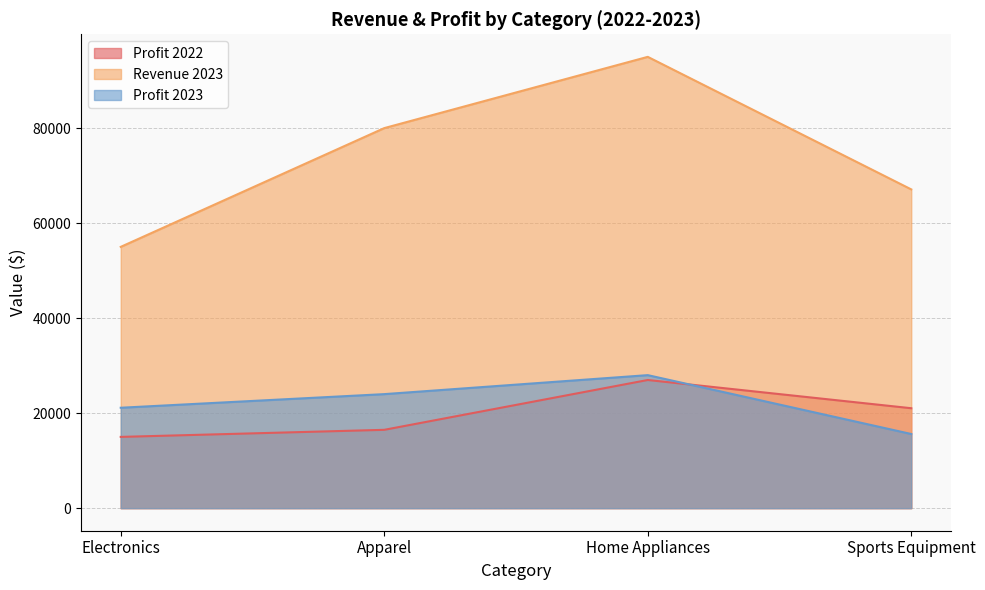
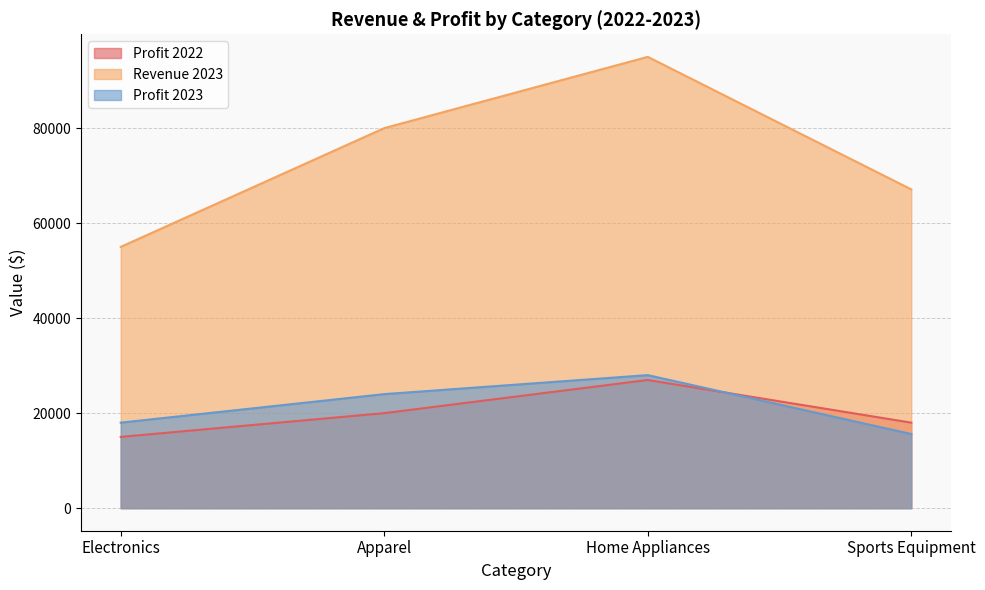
  {
    "Profit 2022": {
      "Electronics": 15000,
-     "Apparel": 16000,
+     "Apparel": 20000,
      "Home Appliances": 27000,
-     "Sports Equipment": 21000
+     "Sports Equipment": 18000
    },
    "Revenue 2023": {
      "Electronics": 55000,
      "Apparel": 80000,
      "Home Appliances": 95000,
      "Sports Equipment": 67000
    },
    "Profit 2023": {
-     "Electronics": 21000,
+     "Electronics": 18000,
      "Apparel": 24000,
      "Home Appliances": 28000,
      "Sports Equipment": 16000
    }
  }
